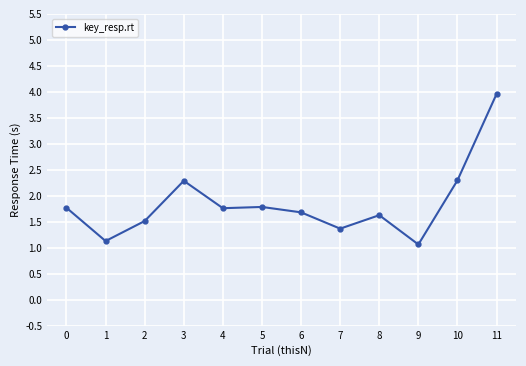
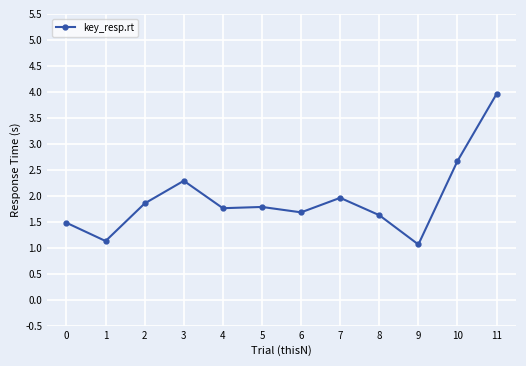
  {
-   "0": 1.8,
+   "0": 1.5,
    "1": 1.1,
-   "2": 1.5,
+   "2": 1.9,
    "3": 2.3,
    "4": 1.8,
    "5": 1.8,
    "6": 1.7,
-   "7": 1.4,
+   "7": 2.0,
    "8": 1.6,
    "9": 1.1,
-   "10": 2.3,
+   "10": 2.7,
    "11": 4.0
  }
